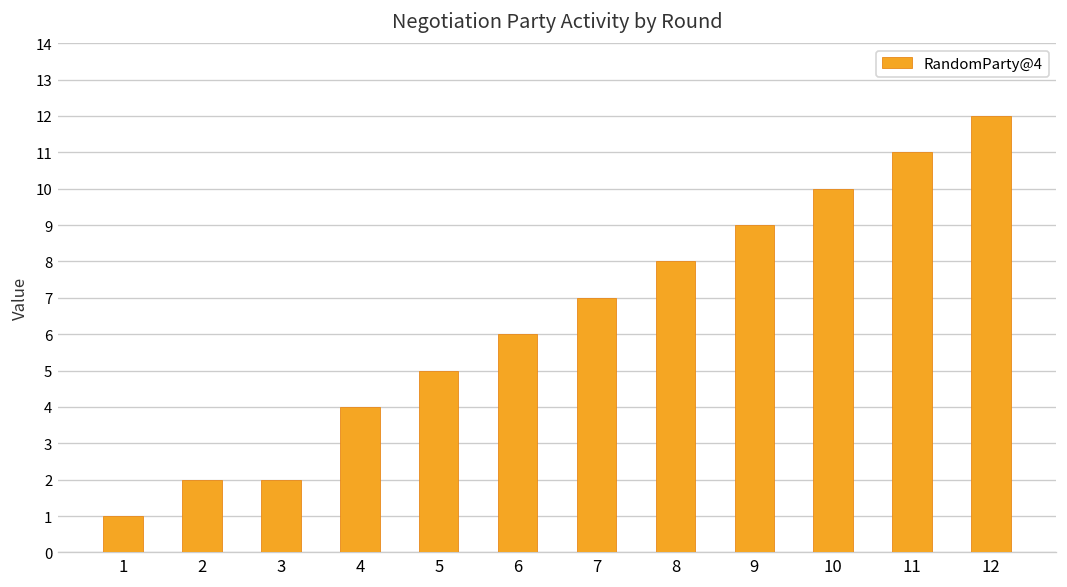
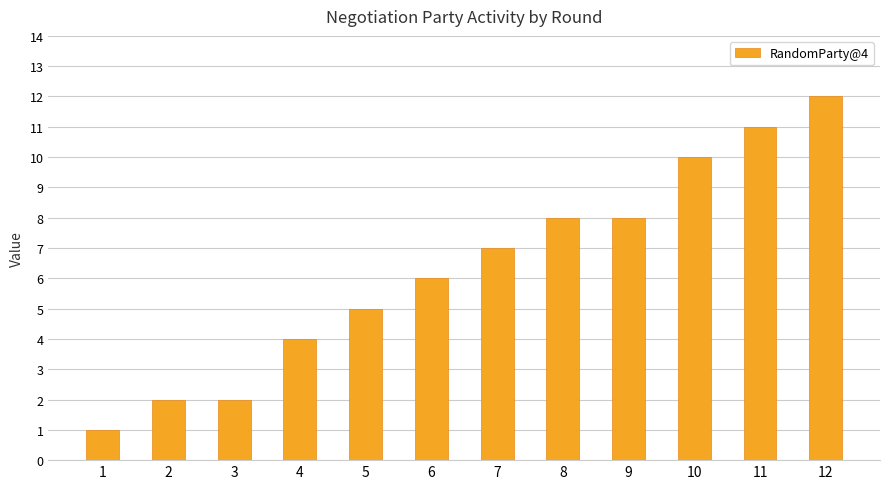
  {
    "1": 1,
    "2": 2,
    "3": 2,
    "4": 4,
    "5": 5,
    "6": 6,
    "7": 7,
    "8": 8,
-   "9": 9,
+   "9": 8,
    "10": 10,
    "11": 11,
    "12": 12
  }
